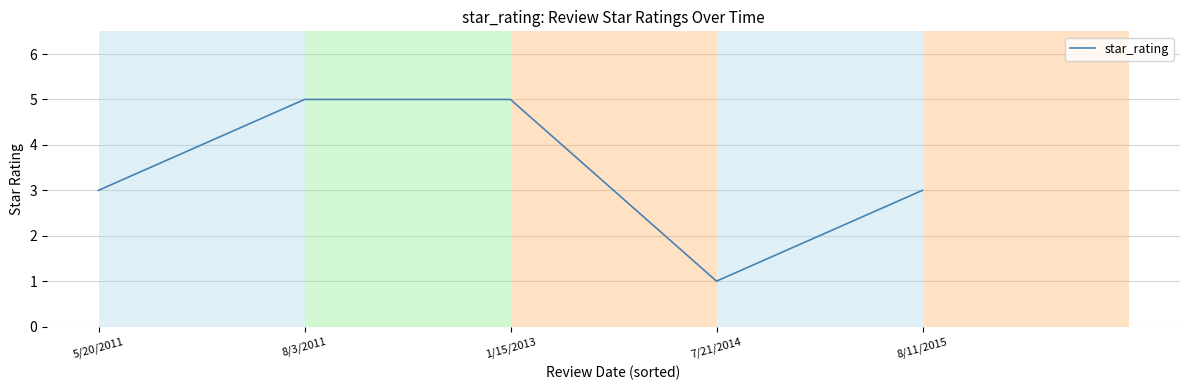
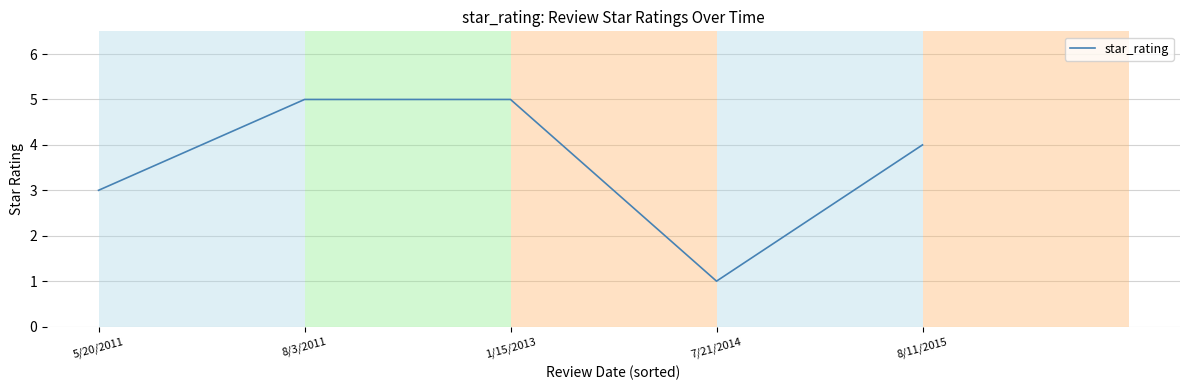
  {
    "5/20/2011": 3,
    "8/3/2011": 5,
    "1/15/2013": 5,
    "7/21/2014": 1,
-   "8/11/2015": 3
+   "8/11/2015": 4
  }
